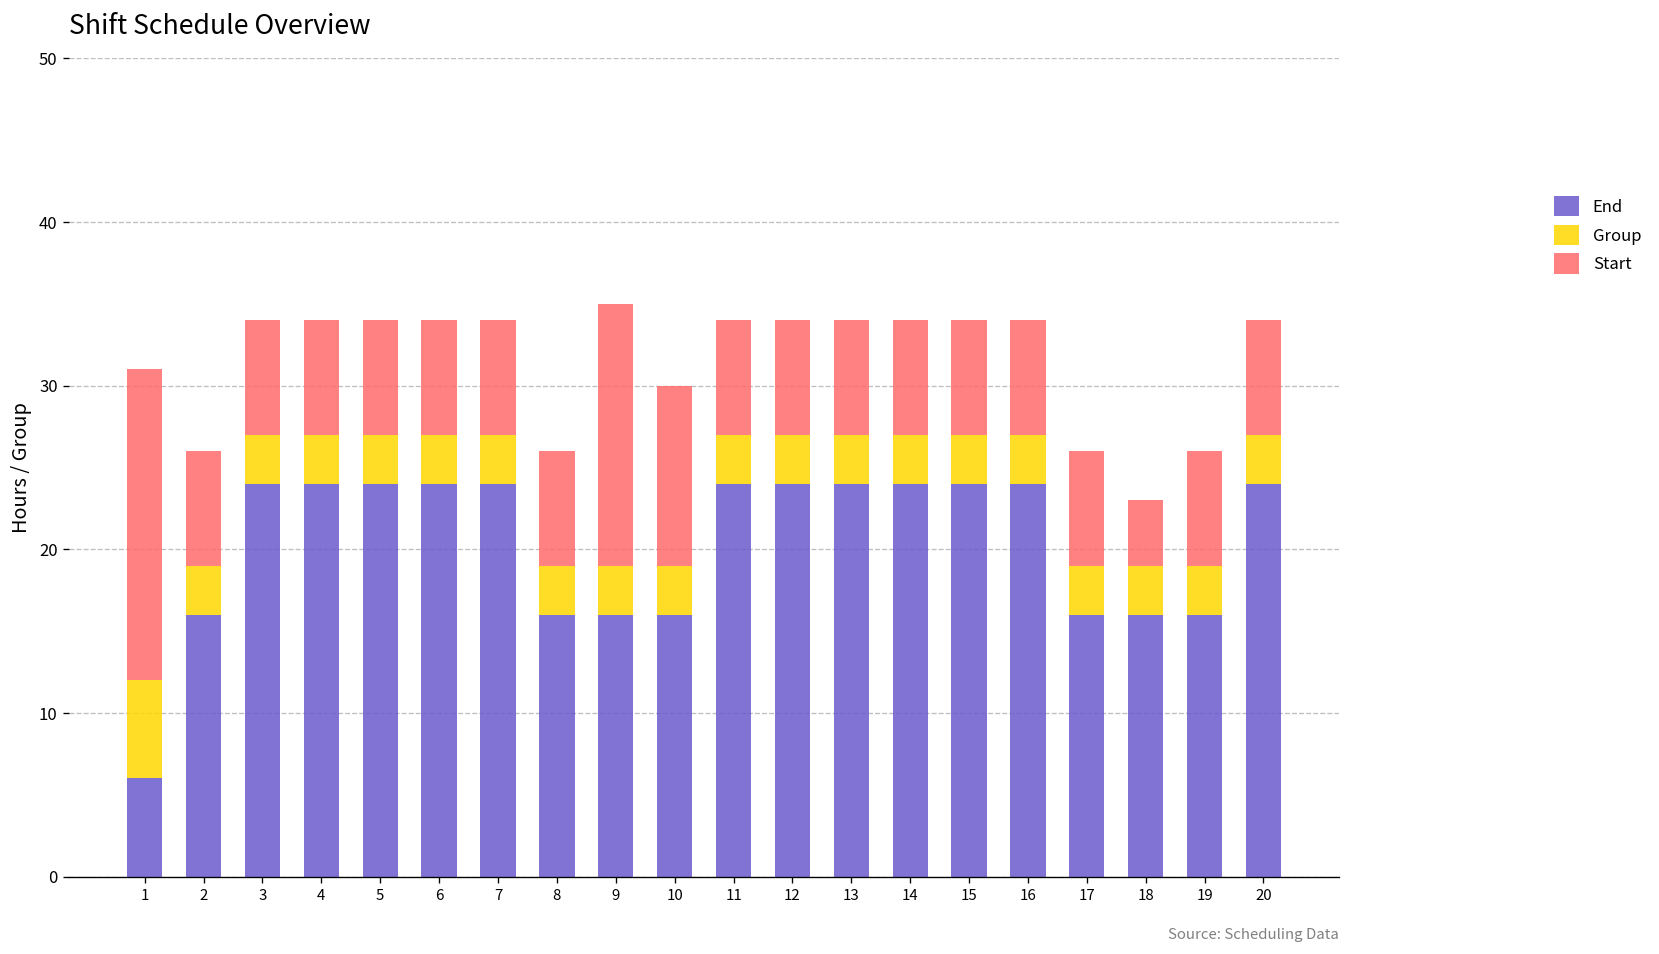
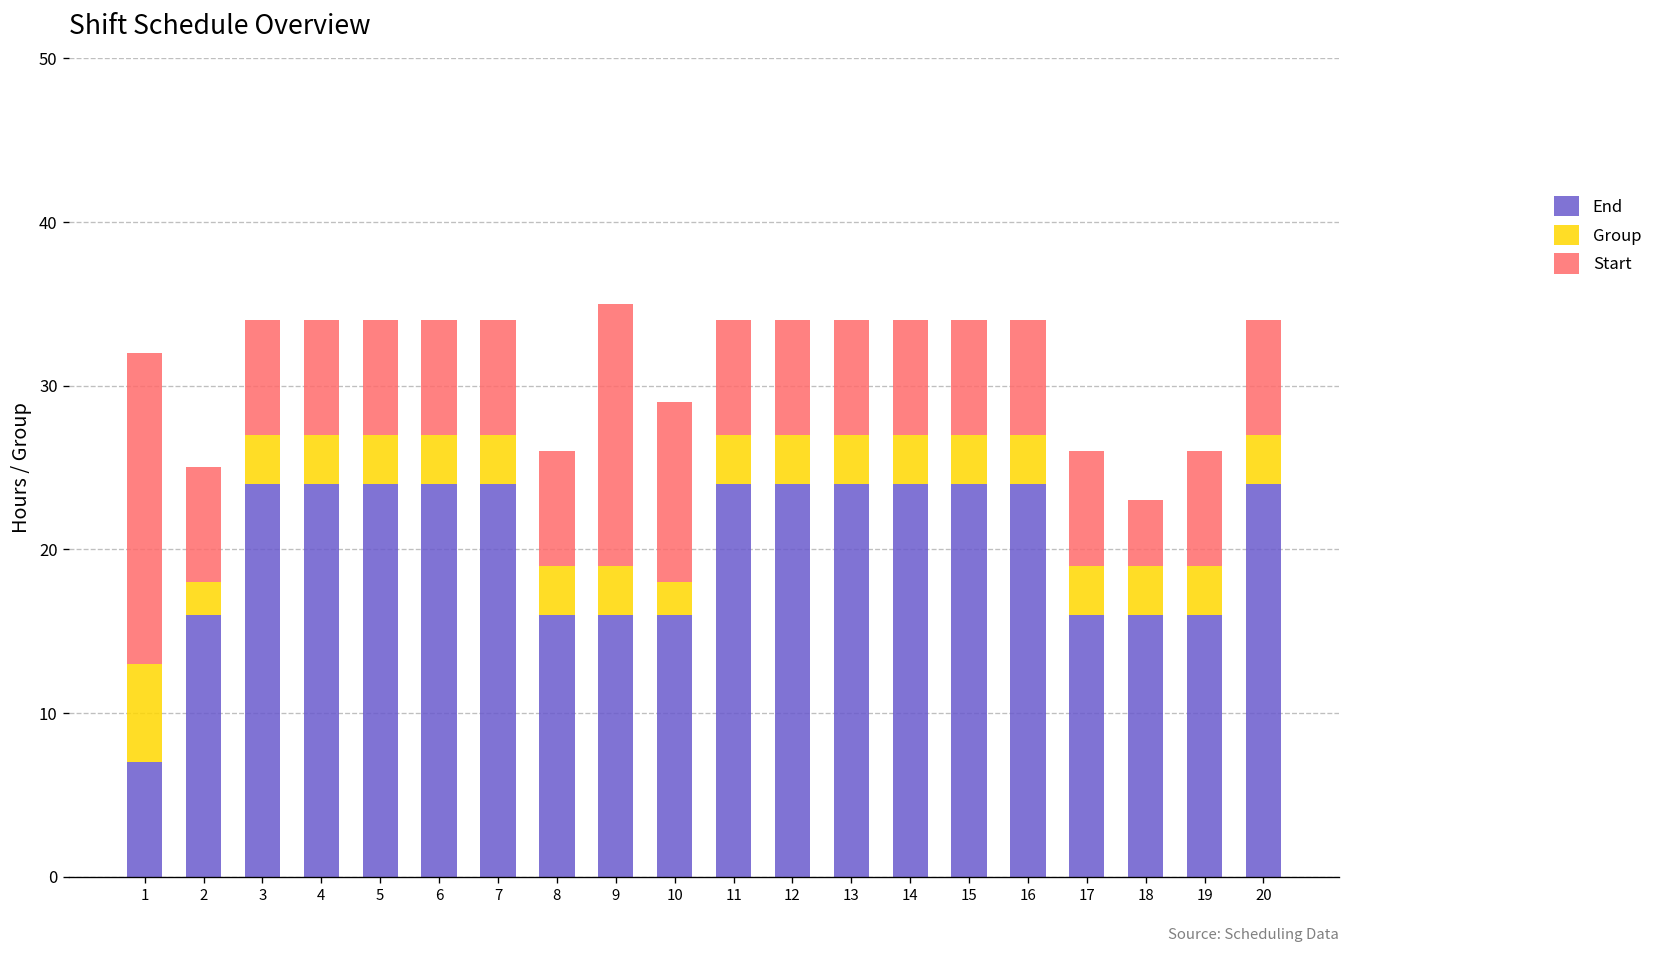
  {
    "End": {
-     "1": 6,
+     "1": 7,
      "2": 16,
      "3": 24,
      "4": 24,
      "5": 24,
      "6": 24,
      "7": 24,
      "8": 16,
      "9": 16,
      "10": 16,
      "11": 24,
      "12": 24,
      "13": 24,
      "14": 24,
      "15": 24,
      "16": 24,
      "17": 16,
      "18": 16,
      "19": 16,
      "20": 24
    },
    "Group": {
      "1": 6,
-     "2": 3,
+     "2": 2,
      "3": 3,
      "4": 3,
      "5": 3,
      "6": 3,
      "7": 3,
      "8": 3,
      "9": 3,
-     "10": 3,
+     "10": 2,
      "11": 3,
      "12": 3,
      "13": 3,
      "14": 3,
      "15": 3,
      "16": 3,
      "17": 3,
      "18": 3,
      "19": 3,
      "20": 3
    },
    "Start": {
      "1": 19,
      "2": 7,
      "3": 7,
      "4": 7,
      "5": 7,
      "6": 7,
      "7": 7,
      "8": 7,
      "9": 16,
      "10": 11,
      "11": 7,
      "12": 7,
      "13": 7,
      "14": 7,
      "15": 7,
      "16": 7,
      "17": 7,
      "18": 4,
      "19": 7,
      "20": 7
    }
  }
